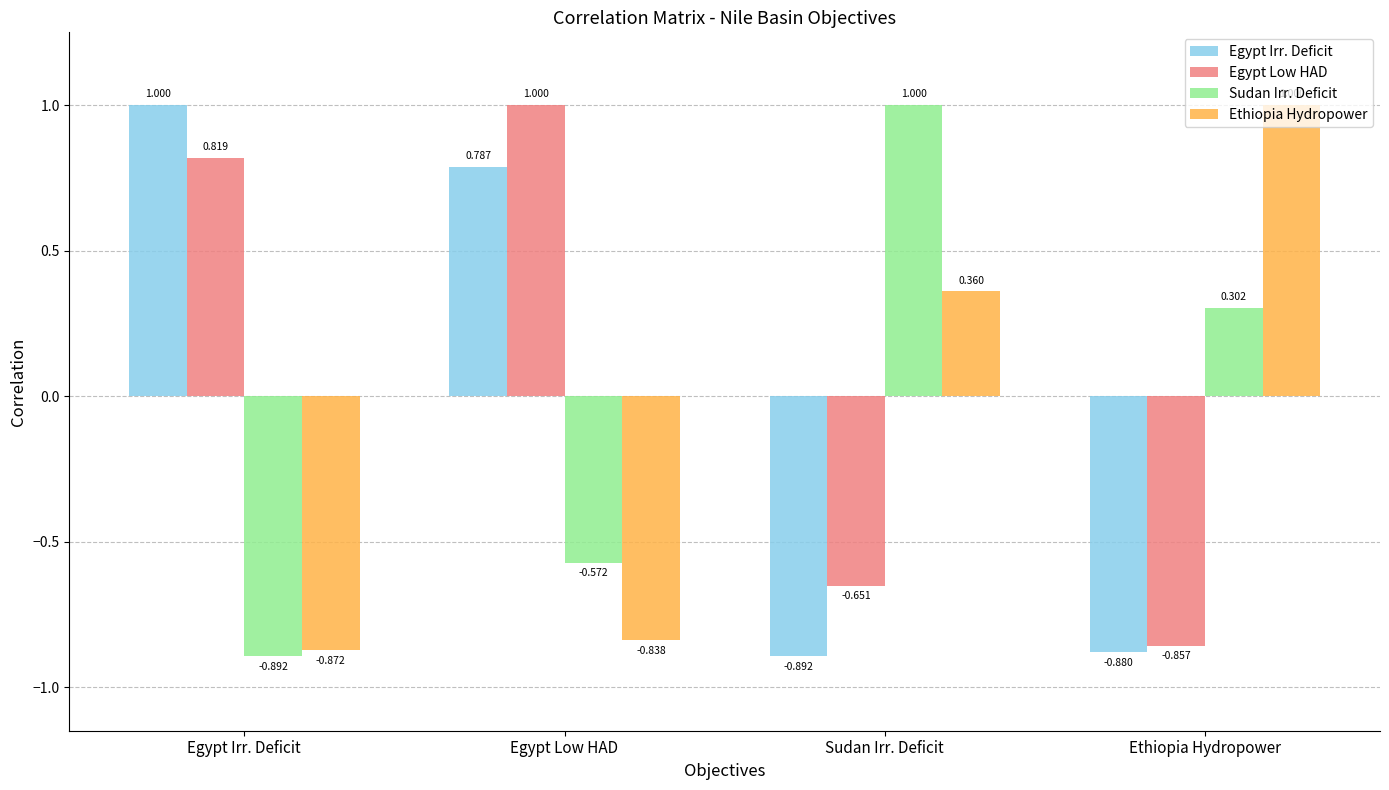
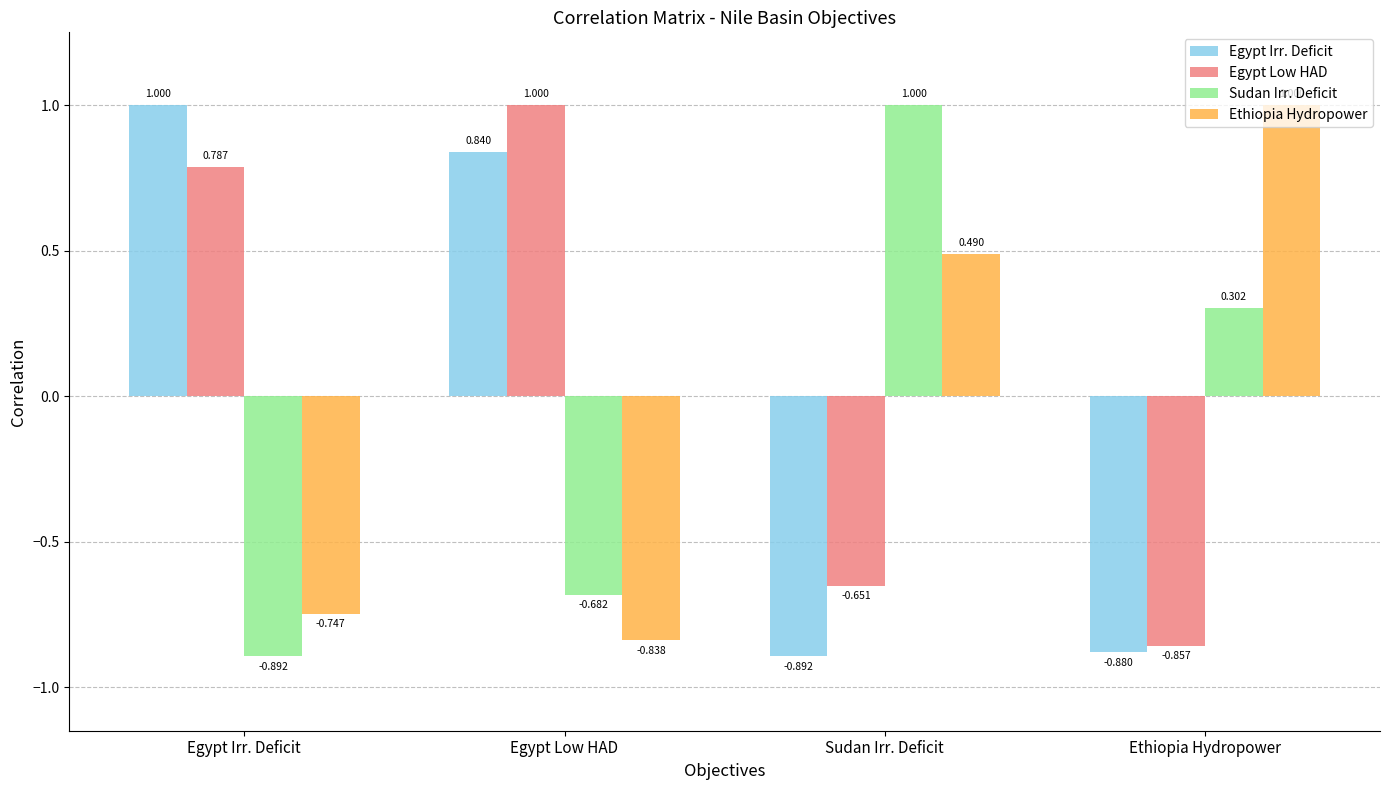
  {
    "Egypt Irr. Deficit": {
      "Egypt Irr. Deficit": 1.000,
-     "Egypt Low HAD": 0.787,
+     "Egypt Low HAD": 0.840,
      "Sudan Irr. Deficit": -0.892,
      "Ethiopia Hydropower": -0.880
    },
    "Egypt Low HAD": {
-     "Egypt Irr. Deficit": 0.819,
+     "Egypt Irr. Deficit": 0.787,
      "Egypt Low HAD": 1.000,
      "Sudan Irr. Deficit": -0.651,
      "Ethiopia Hydropower": -0.857
    },
    "Sudan Irr. Deficit": {
      "Egypt Irr. Deficit": -0.892,
-     "Egypt Low HAD": -0.572,
+     "Egypt Low HAD": -0.682,
      "Sudan Irr. Deficit": 1.000,
      "Ethiopia Hydropower": 0.302
    },
    "Ethiopia Hydropower": {
-     "Egypt Irr. Deficit": -0.872,
+     "Egypt Irr. Deficit": -0.747,
      "Egypt Low HAD": -0.838,
-     "Sudan Irr. Deficit": 0.360
+     "Sudan Irr. Deficit": 0.490
    }
  }
